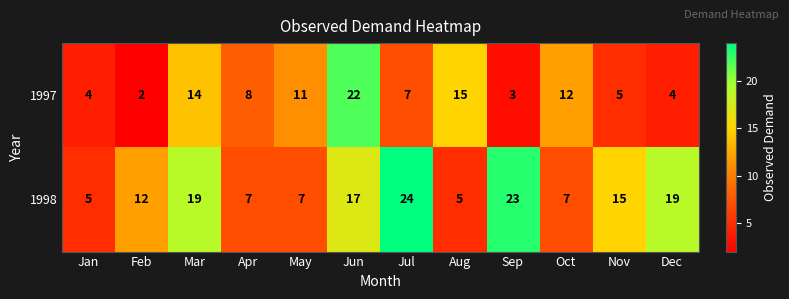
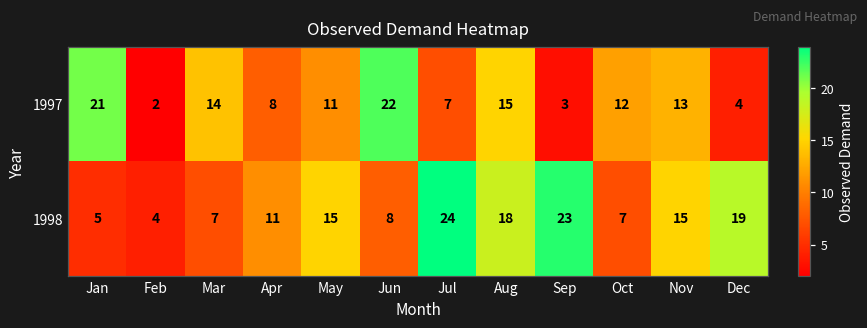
  {
    "1997": {
-     "Jan": 4,
+     "Jan": 21,
      "Feb": 2,
      "Mar": 14,
      "Apr": 8,
      "May": 11,
      "Jun": 22,
      "Jul": 7,
      "Aug": 15,
      "Sep": 3,
      "Oct": 12,
-     "Nov": 5,
+     "Nov": 13,
      "Dec": 4
    },
    "1998": {
      "Jan": 5,
-     "Feb": 12,
-     "Mar": 19,
-     "Apr": 7,
-     "May": 7,
-     "Jun": 17,
+     "Feb": 4,
+     "Mar": 7,
+     "Apr": 11,
+     "May": 15,
+     "Jun": 8,
      "Jul": 24,
-     "Aug": 5,
+     "Aug": 18,
      "Sep": 23,
      "Oct": 7,
      "Nov": 15,
      "Dec": 19
    }
  }
